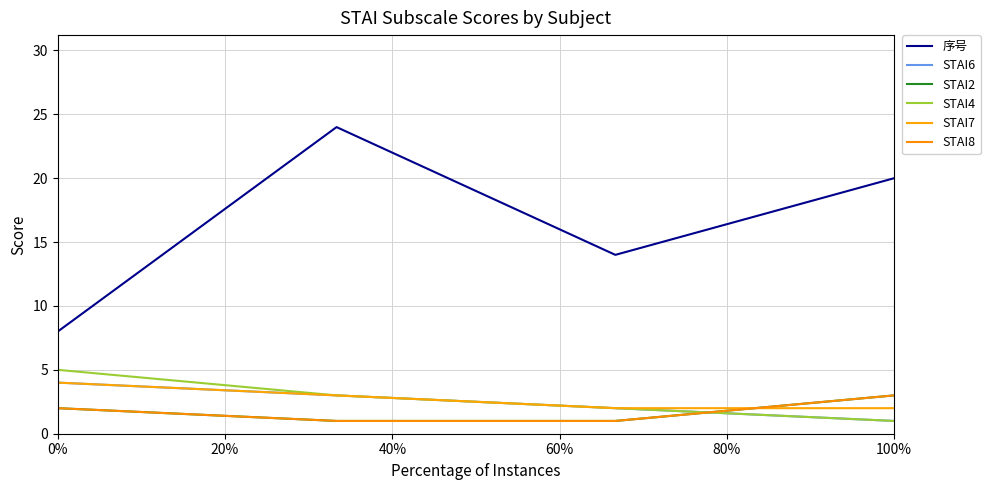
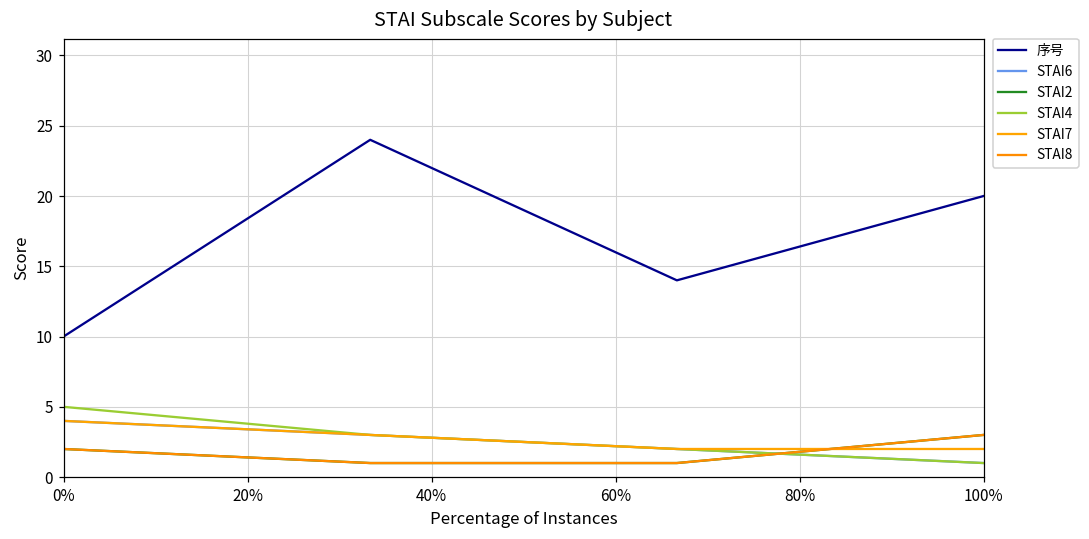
  {
    "序号": {
-     "0%": 8,
+     "0%": 10,
      "100%": 20
    },
    "STAI4": {
      "0%": 5
    }
  }
